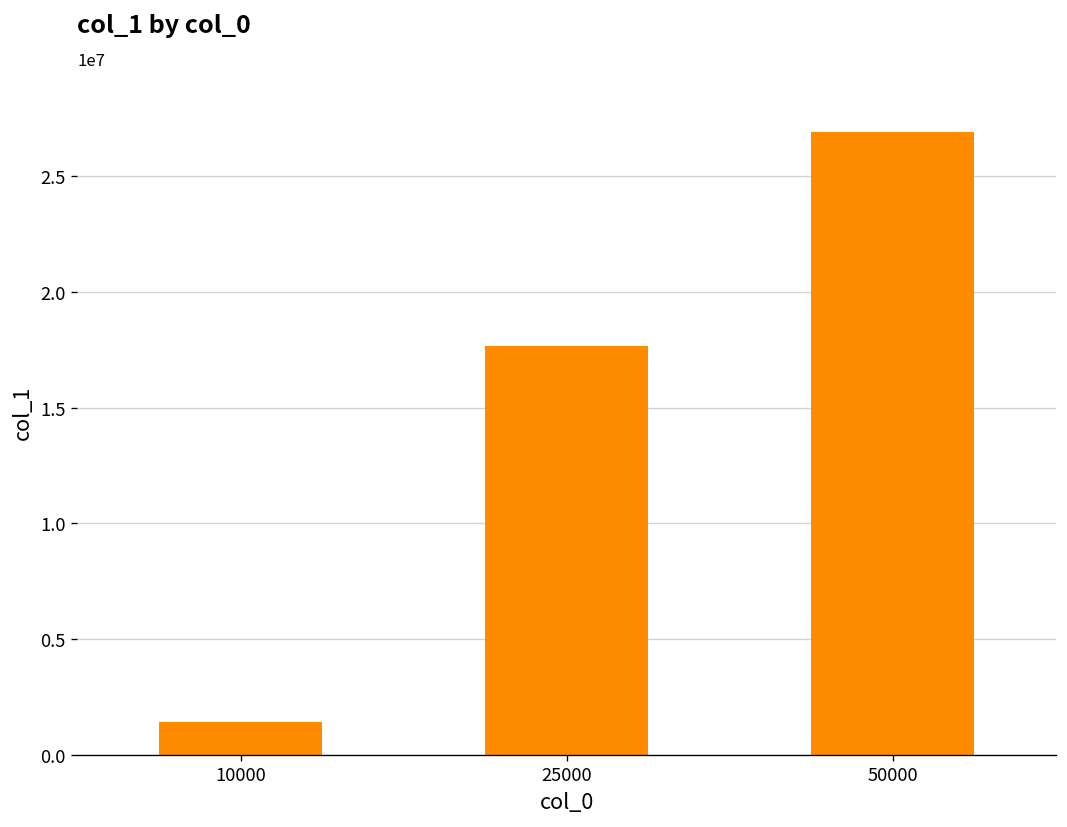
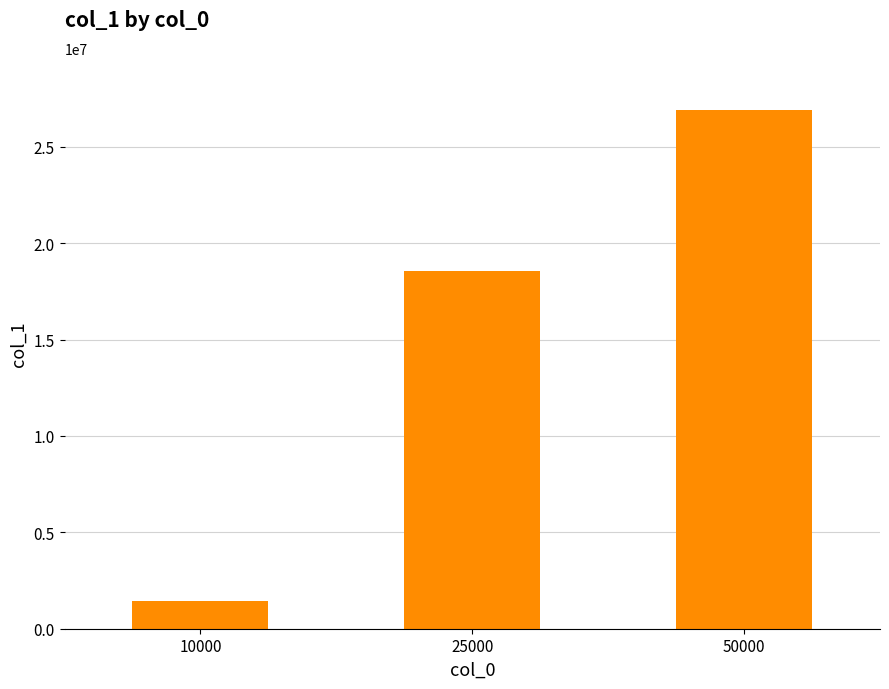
  {
    "10000": 1400000,
-   "25000": 17700000,
+   "25000": 18600000,
    "50000": 26900000
  }
